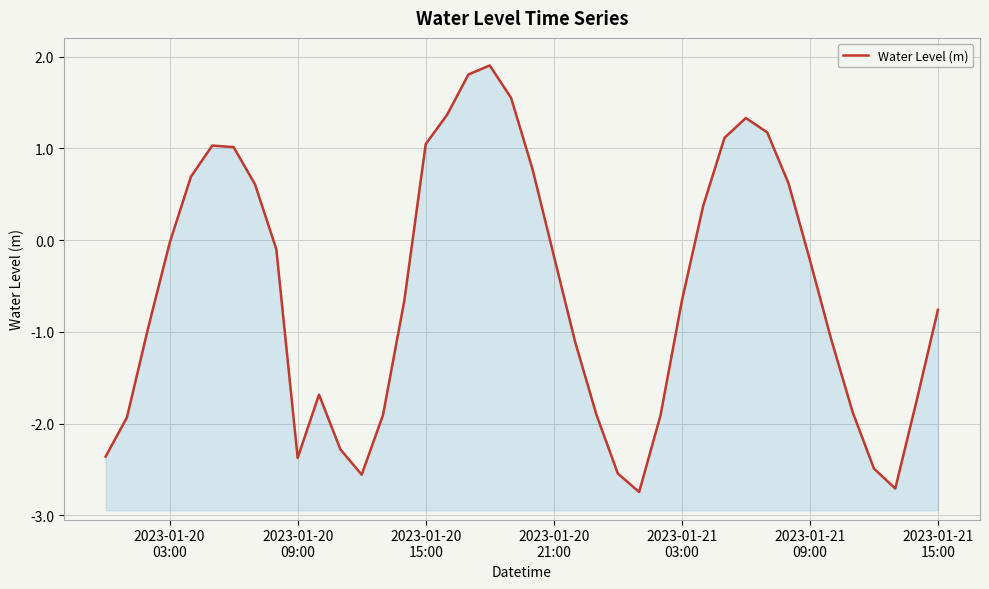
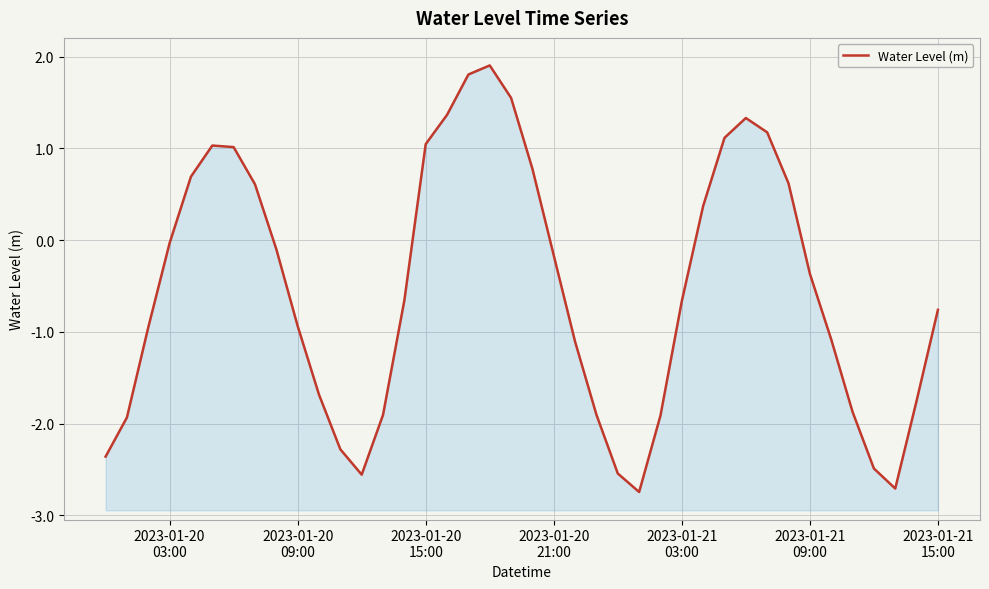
  {
    "2023-01-20 03:00": 0.0,
-   "2023-01-20 09:00": -2.4,
+   "2023-01-20 09:00": -0.9,
    "2023-01-20 15:00": 1.0,
    "2023-01-20 21:00": -0.2,
    "2023-01-21 03:00": -0.7,
-   "2023-01-21 09:00": -0.2,
+   "2023-01-21 09:00": -0.4,
    "2023-01-21 15:00": -0.8
  }
